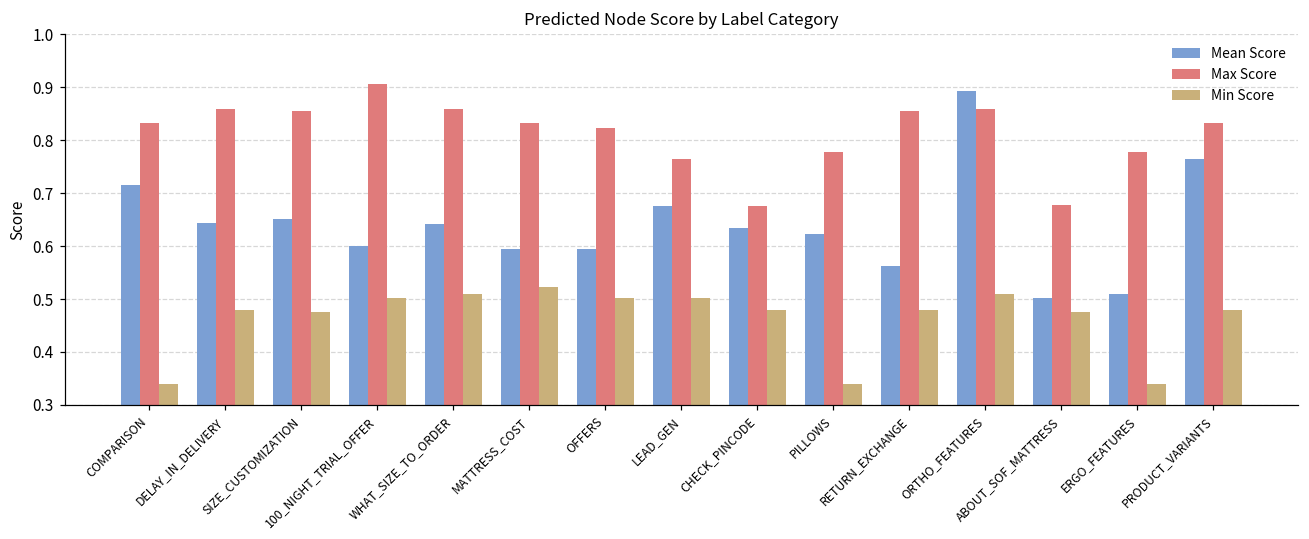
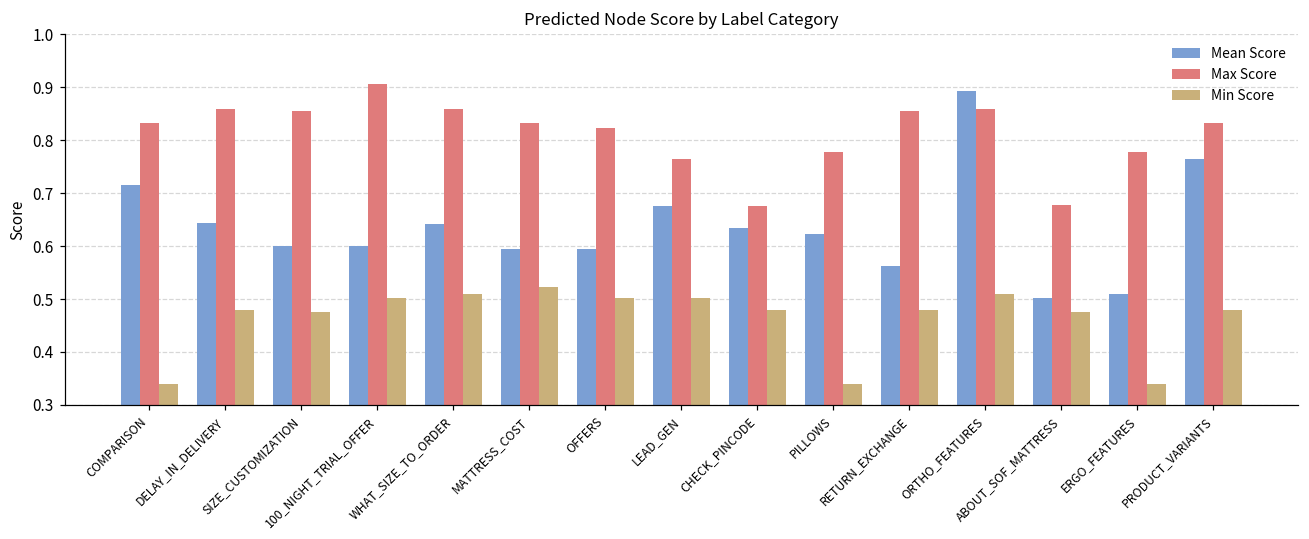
  {
    "Mean Score": {
      "COMPARISON": 0.71,
      "DELAY_IN_DELIVERY": 0.64,
-     "SIZE_CUSTOMIZATION": 0.65,
+     "SIZE_CUSTOMIZATION": 0.60,
      "100_NIGHT_TRIAL_OFFER": 0.60,
      "WHAT_SIZE_TO_ORDER": 0.64,
      "MATTRESS_COST": 0.60,
      "OFFERS": 0.60,
      "LEAD_GEN": 0.68,
      "CHECK_PINCODE": 0.63,
      "PILLOWS": 0.62,
      "RETURN_EXCHANGE": 0.56,
      "ORTHO_FEATURES": 0.89,
      "ABOUT_SOF_MATTRESS": 0.50,
      "ERGO_FEATURES": 0.51,
      "PRODUCT_VARIANTS": 0.76
    }
  }
